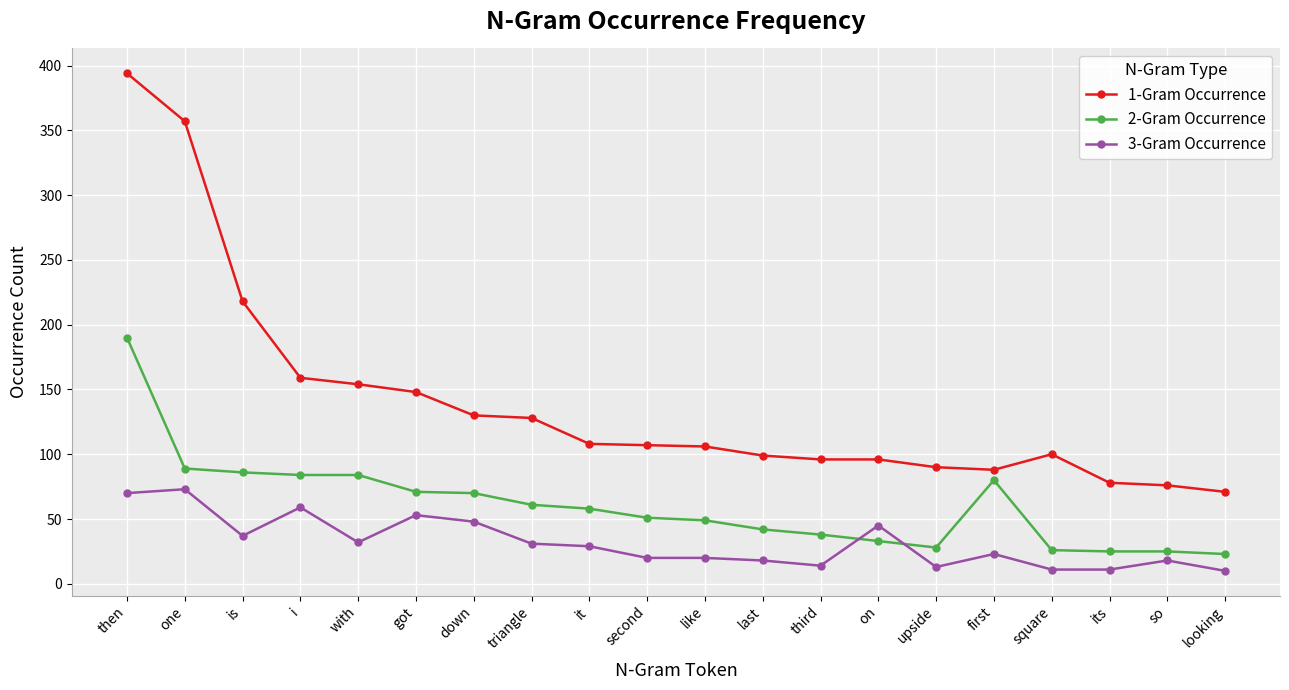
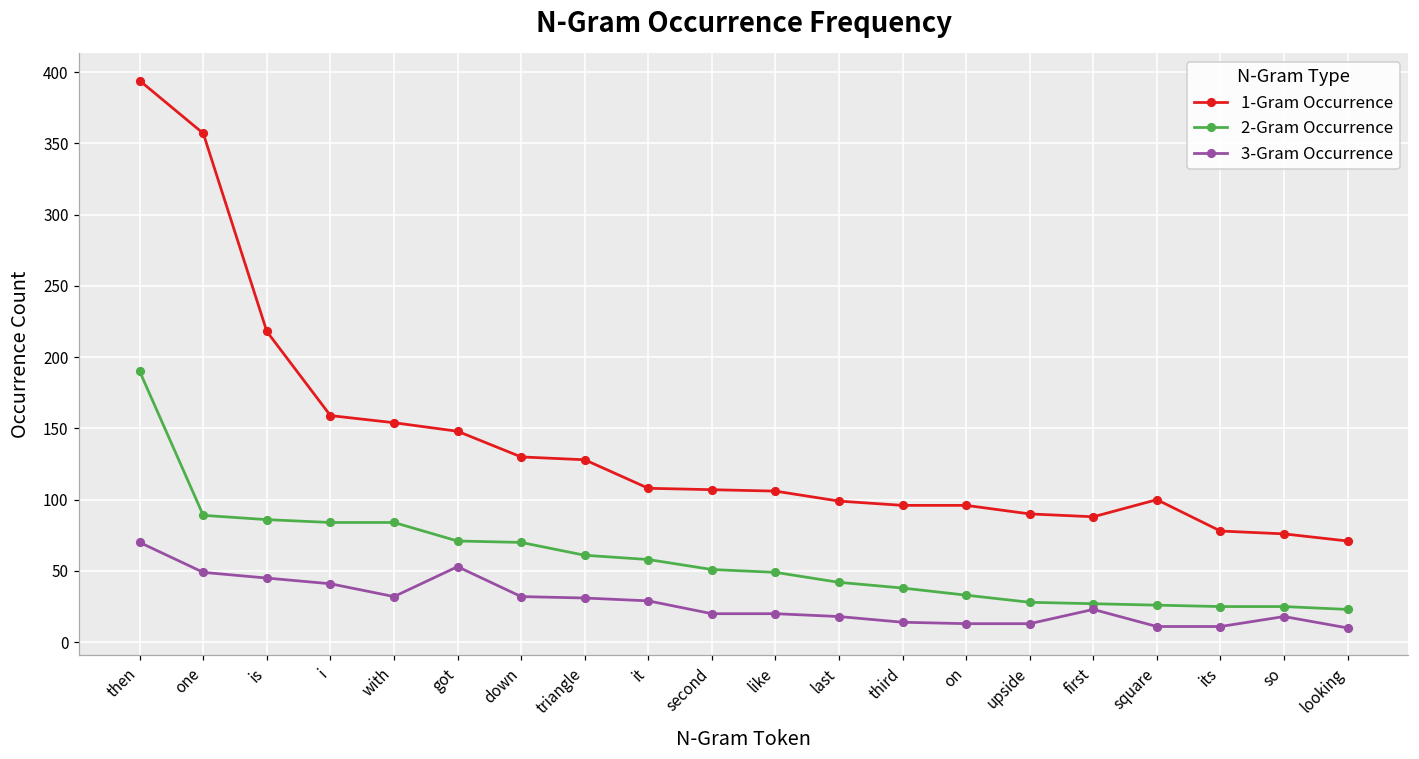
  {
    "1-Gram Occurrence": {
      "then": 394,
      "one": 357,
      "is": 218,
      "i": 159,
      "with": 154,
      "got": 148,
      "down": 130,
      "triangle": 128,
      "it": 108,
      "second": 107,
      "like": 106,
      "last": 99,
      "third": 96,
      "on": 96,
      "upside": 90,
      "first": 88,
      "square": 100,
      "its": 78,
      "so": 76,
      "looking": 71
    },
    "2-Gram Occurrence": {
      "then": 190,
      "one": 89,
      "is": 86,
      "i": 84,
      "with": 84,
      "got": 71,
      "down": 70,
      "triangle": 61,
      "it": 58,
      "second": 51,
      "like": 49,
      "last": 42,
      "third": 38,
      "on": 33,
      "upside": 28,
-     "first": 80,
+     "first": 27,
      "square": 26,
      "its": 25,
      "so": 25,
      "looking": 23
    },
    "3-Gram Occurrence": {
      "then": 70,
-     "one": 73,
-     "is": 37,
-     "i": 59,
+     "one": 49,
+     "is": 45,
+     "i": 41,
      "with": 32,
      "got": 53,
-     "down": 48,
+     "down": 32,
      "triangle": 31,
      "it": 29,
      "second": 20,
      "like": 20,
      "last": 18,
      "third": 14,
-     "on": 45,
+     "on": 13,
      "upside": 13,
      "first": 23,
      "square": 11,
      "its": 11,
      "so": 18,
      "looking": 10
    }
  }
